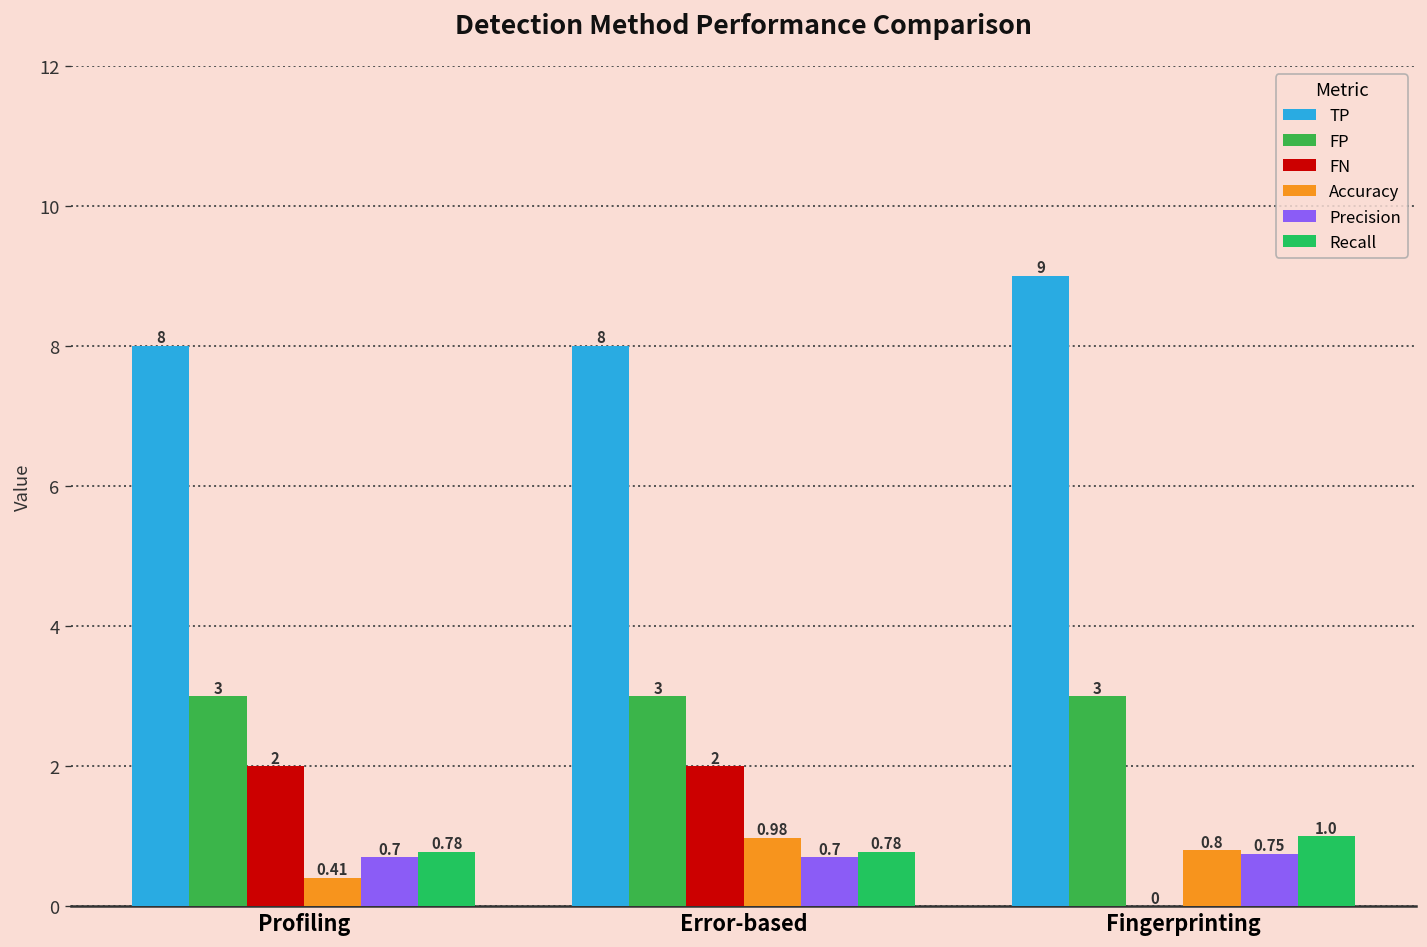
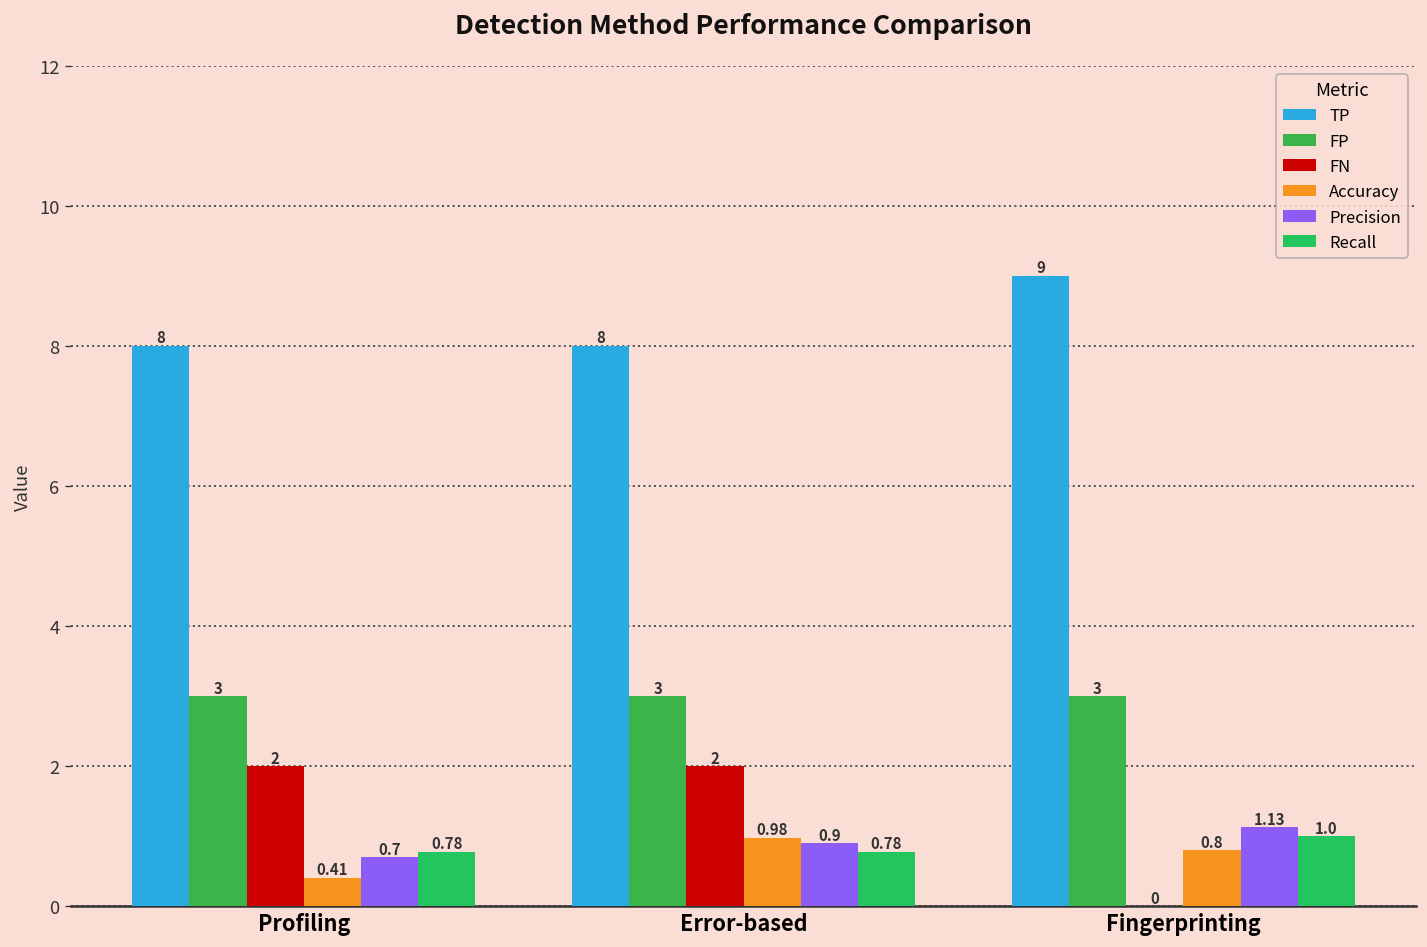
  {
    "TP": {
      "Profiling": 8,
      "Error-based": 8,
      "Fingerprinting": 9
    },
    "FN": {
      "Profiling": 2,
      "Error-based": 2,
      "Fingerprinting": 0
    },
    "Accuracy": {
      "Profiling": 0.41,
      "Error-based": 0.98,
      "Fingerprinting": 0.8
    },
    "Precision": {
      "Profiling": 0.7,
-     "Error-based": 0.7,
-     "Fingerprinting": 0.75
+     "Error-based": 0.9,
+     "Fingerprinting": 1.13
    }
  }
